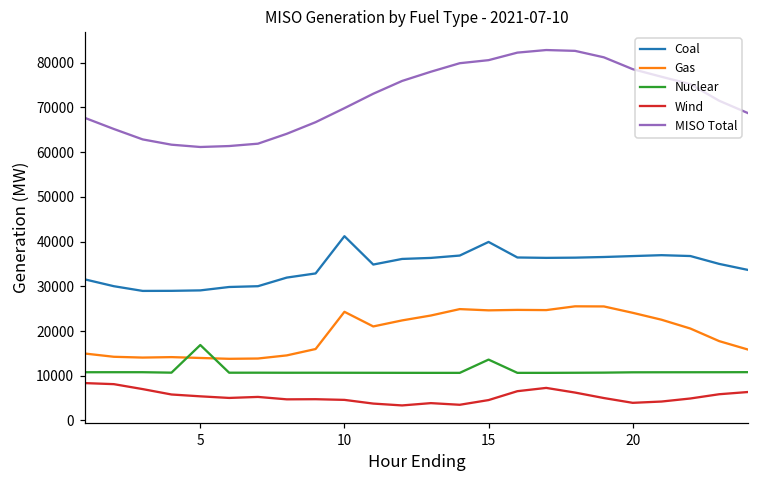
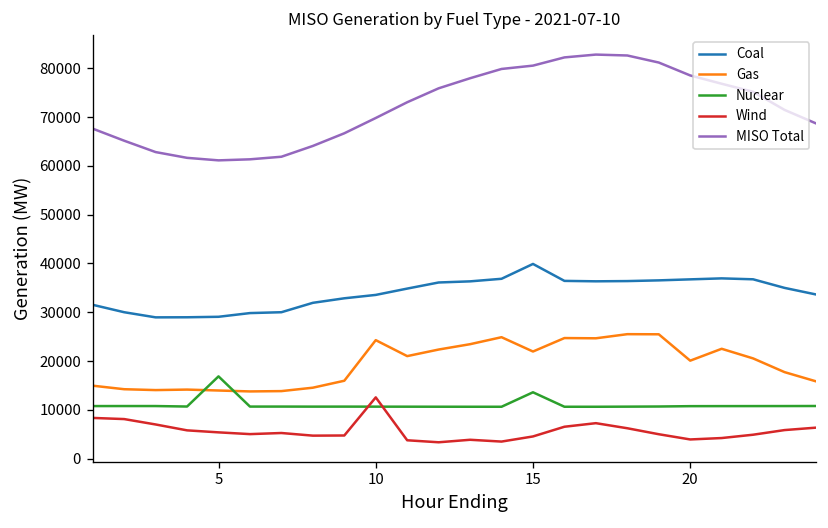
  {
    "Coal": {
      "5": 29000,
-     "10": 41000,
+     "10": 34000,
      "15": 40000,
      "20": 37000
    },
    "Gas": {
      "5": 14000,
      "10": 24000,
-     "15": 25000,
-     "20": 24000
+     "15": 22000,
+     "20": 20000
    },
    "Nuclear": {
      "5": 17000,
      "10": 11000,
      "15": 14000,
      "20": 11000
    },
    "Wind": {
      "5": 5000,
-     "10": 5000,
+     "10": 13000,
      "15": 5000,
      "20": 4000
    },
    "MISO Total": {
      "5": 61000,
      "10": 70000,
      "15": 81000,
      "20": 79000
    }
  }
